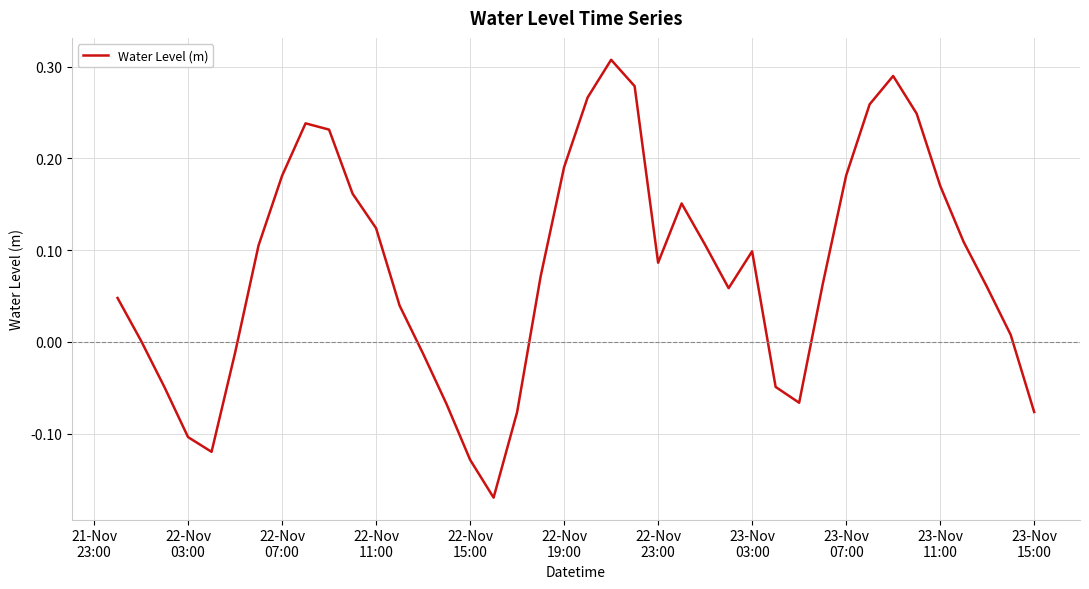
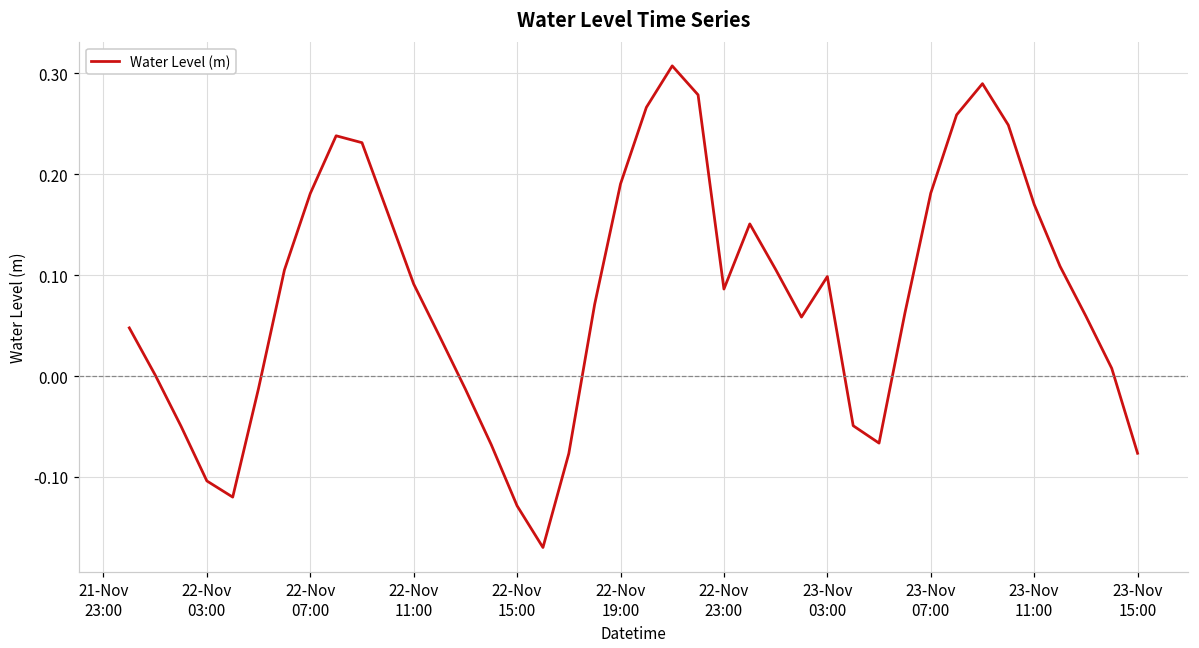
  {
    "22-Nov 03:00": -0.10,
    "22-Nov 07:00": 0.18,
-   "22-Nov 11:00": 0.12,
+   "22-Nov 11:00": 0.09,
    "22-Nov 15:00": -0.13,
    "22-Nov 19:00": 0.19,
    "22-Nov 23:00": 0.09,
    "23-Nov 03:00": 0.10,
    "23-Nov 07:00": 0.18,
    "23-Nov 11:00": 0.17,
    "23-Nov 15:00": -0.08
  }
